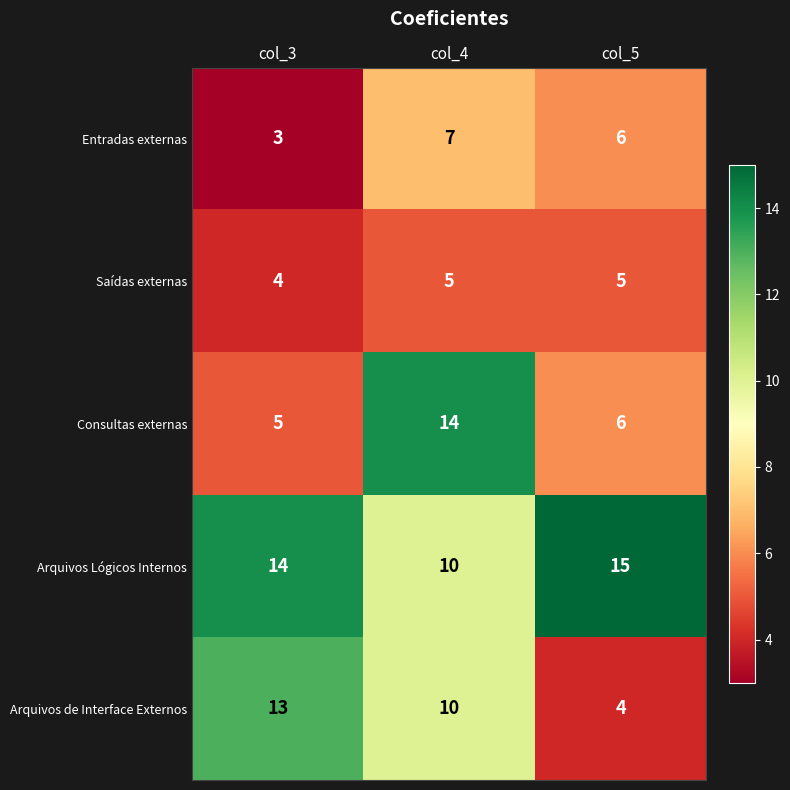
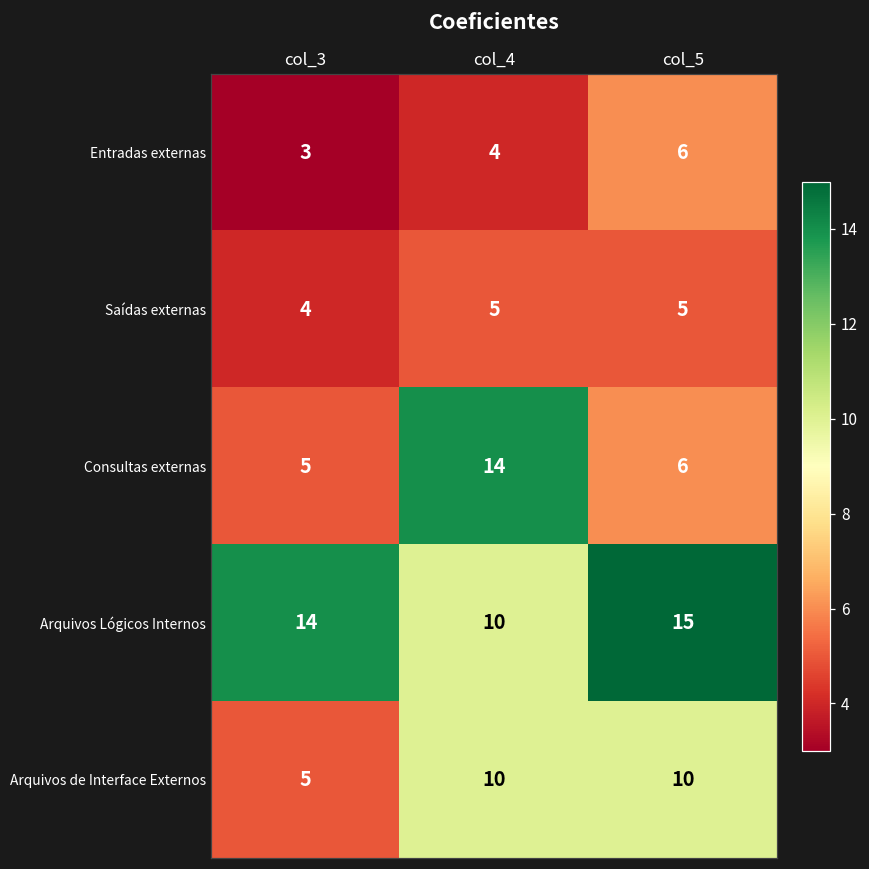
  {
    "Entradas externas": {
      "col_3": 3,
-     "col_4": 7,
+     "col_4": 4,
      "col_5": 6
    },
    "Saídas externas": {
      "col_3": 4,
      "col_4": 5,
      "col_5": 5
    },
    "Consultas externas": {
      "col_3": 5,
      "col_4": 14,
      "col_5": 6
    },
    "Arquivos Lógicos Internos": {
      "col_3": 14,
      "col_4": 10,
      "col_5": 15
    },
    "Arquivos de Interface Externos": {
-     "col_3": 13,
+     "col_3": 5,
      "col_4": 10,
-     "col_5": 4
+     "col_5": 10
    }
  }
